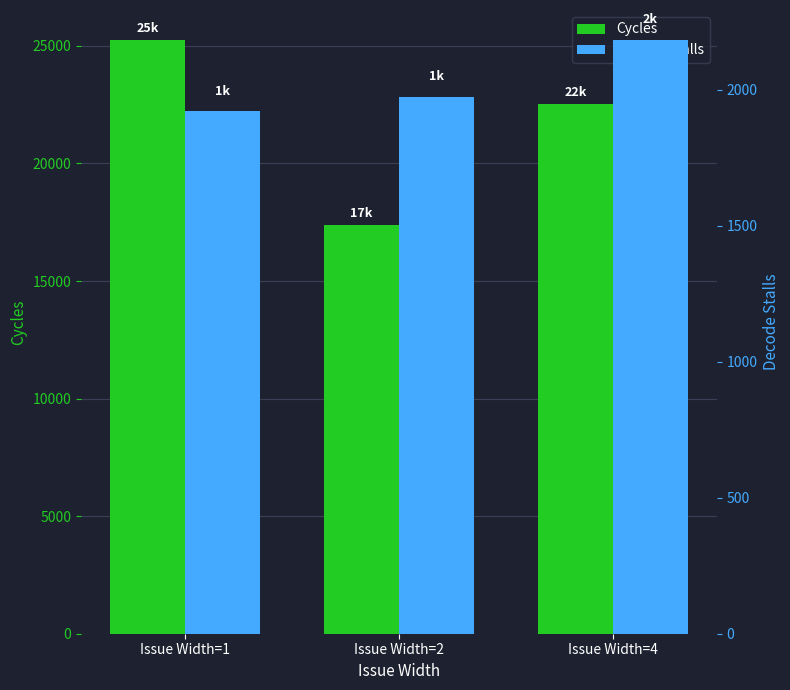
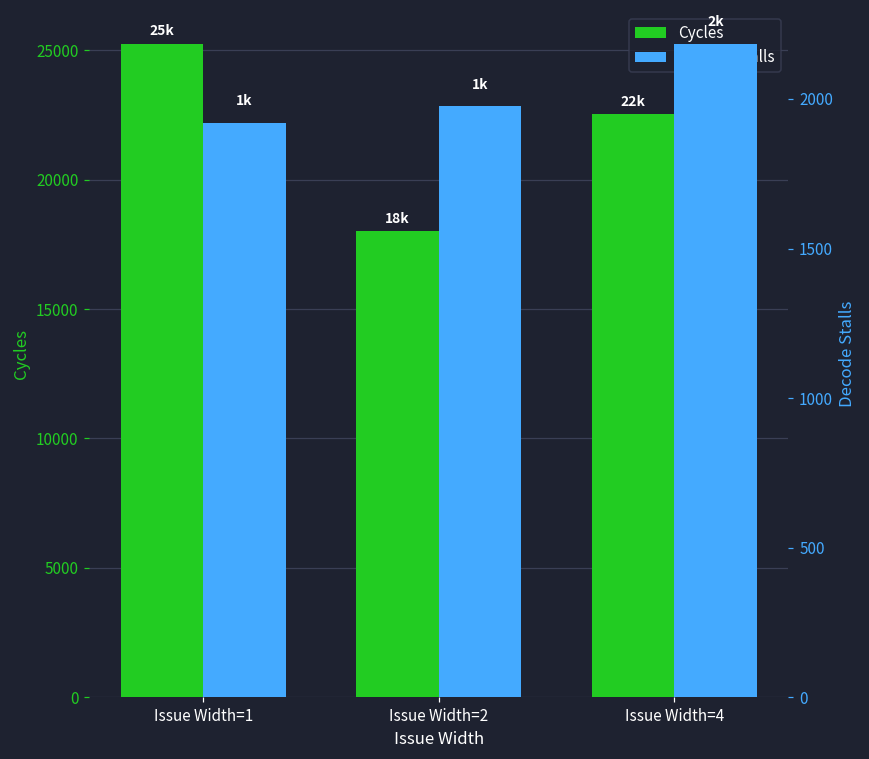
  {
    "Cycles": {
      "Issue Width=1": "25k",
-     "Issue Width=2": "17k"
+     "Issue Width=2": "18k"
    }
  }
